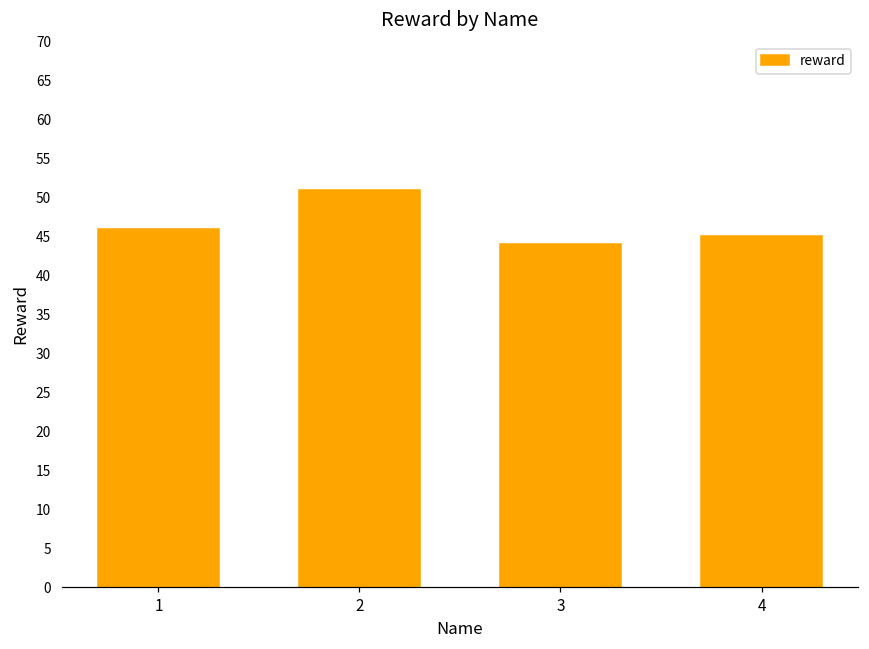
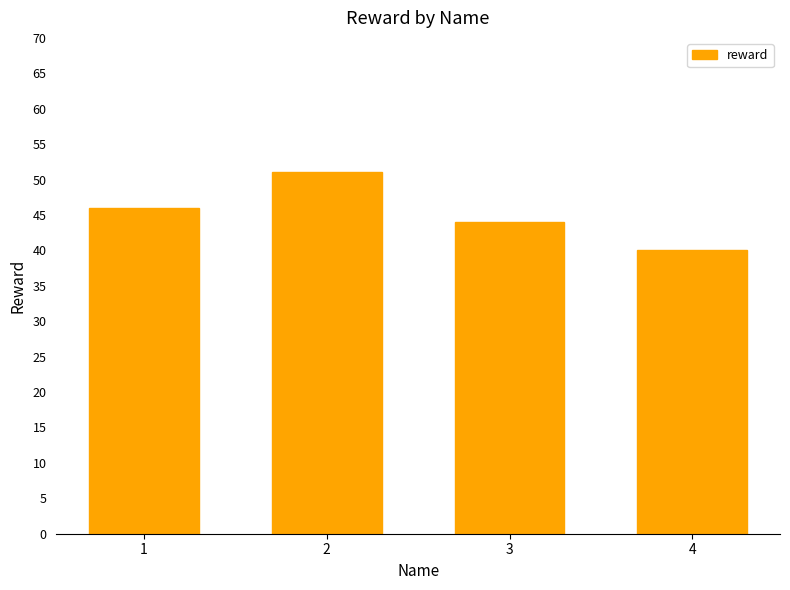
  {
    "1": 46,
    "2": 51,
    "3": 44,
-   "4": 45
+   "4": 40
  }
